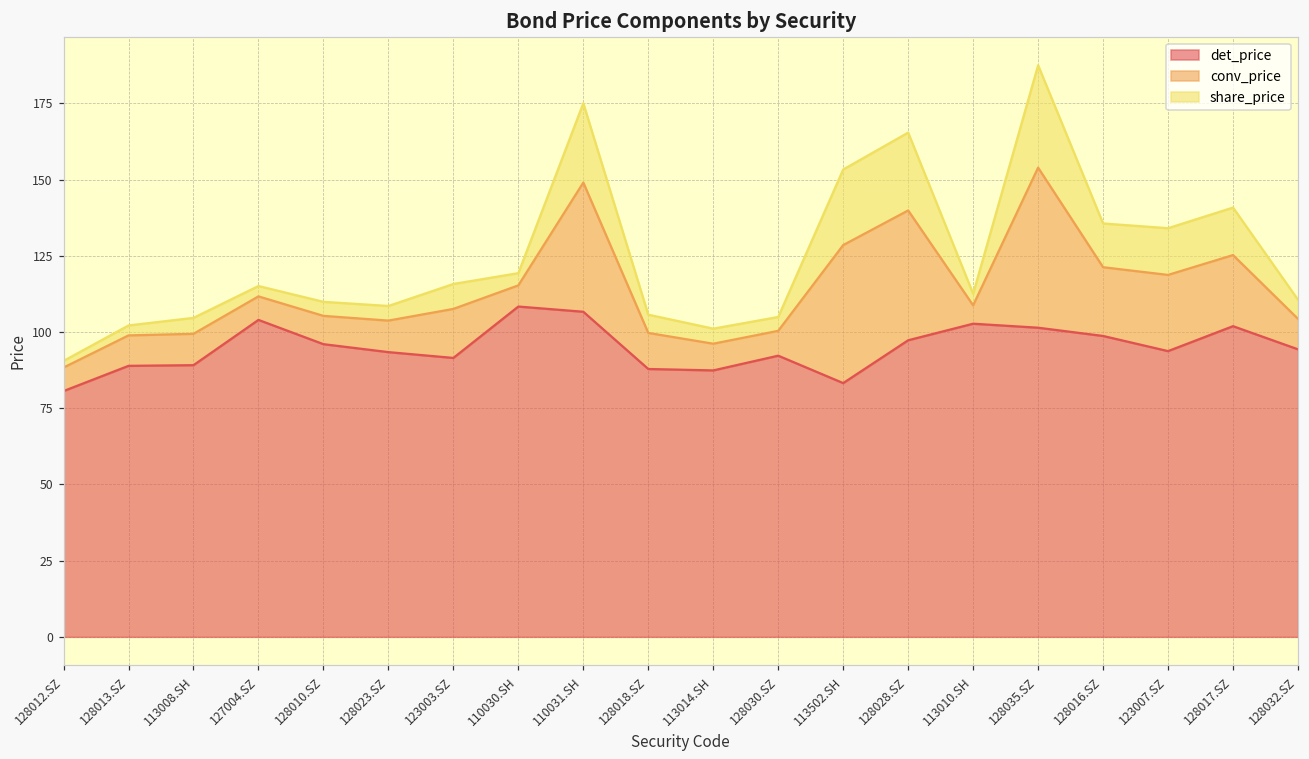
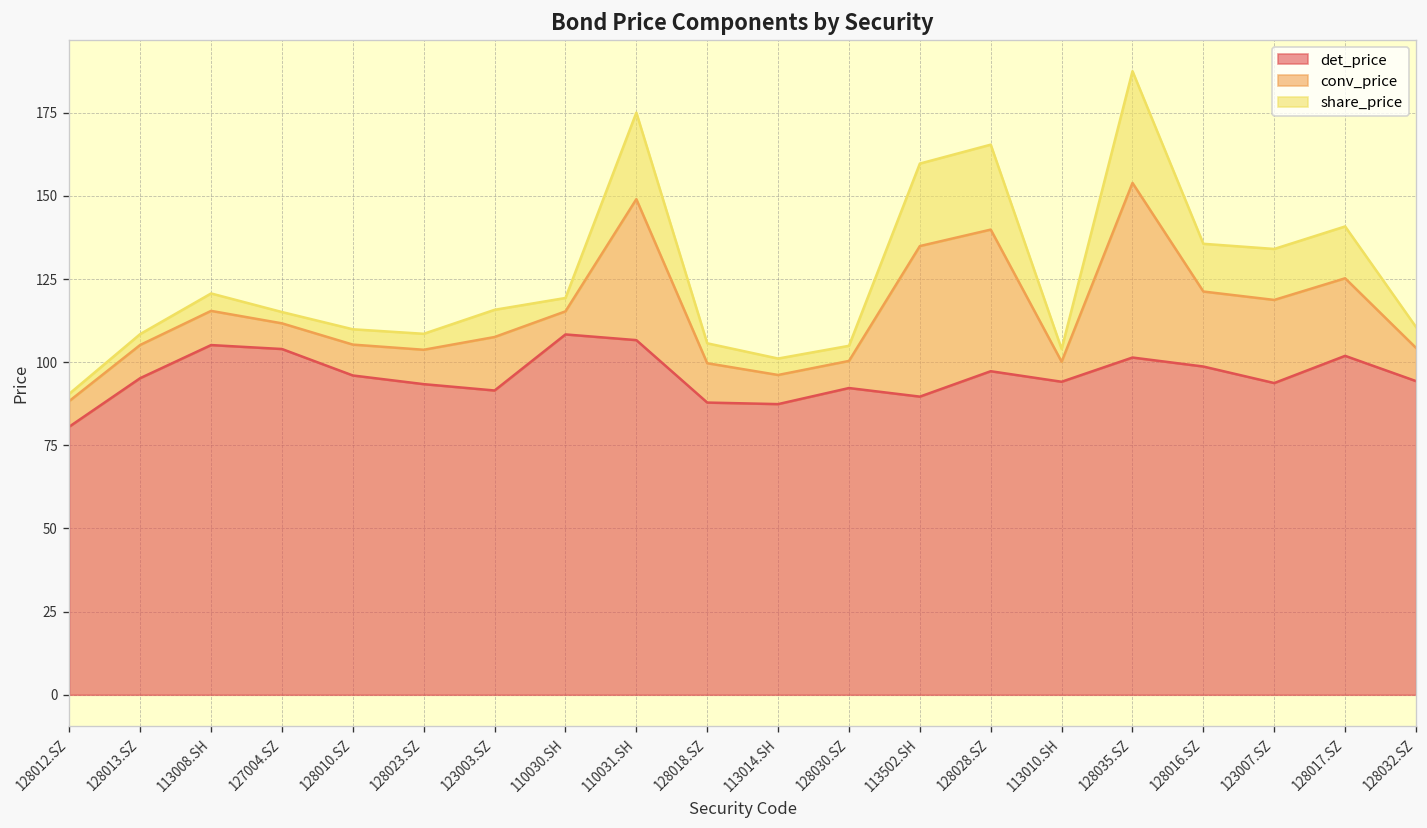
  {
    "det_price": {
      "128012.SZ": 81,
-     "128013.SZ": 89,
-     "113008.SH": 89,
+     "128013.SZ": 95,
+     "113008.SH": 105,
      "127004.SZ": 104,
      "128010.SZ": 96,
      "128023.SZ": 93,
      "123003.SZ": 91,
      "110030.SH": 108,
      "110031.SH": 107,
      "128018.SZ": 88,
      "113014.SH": 87,
      "128030.SZ": 92,
-     "113502.SH": 83,
+     "113502.SH": 90,
      "128028.SZ": 97,
-     "113010.SH": 103,
+     "113010.SH": 94,
      "128035.SZ": 101,
      "128016.SZ": 99,
      "123007.SZ": 94,
      "128017.SZ": 102,
      "128032.SZ": 94
    }
  }
